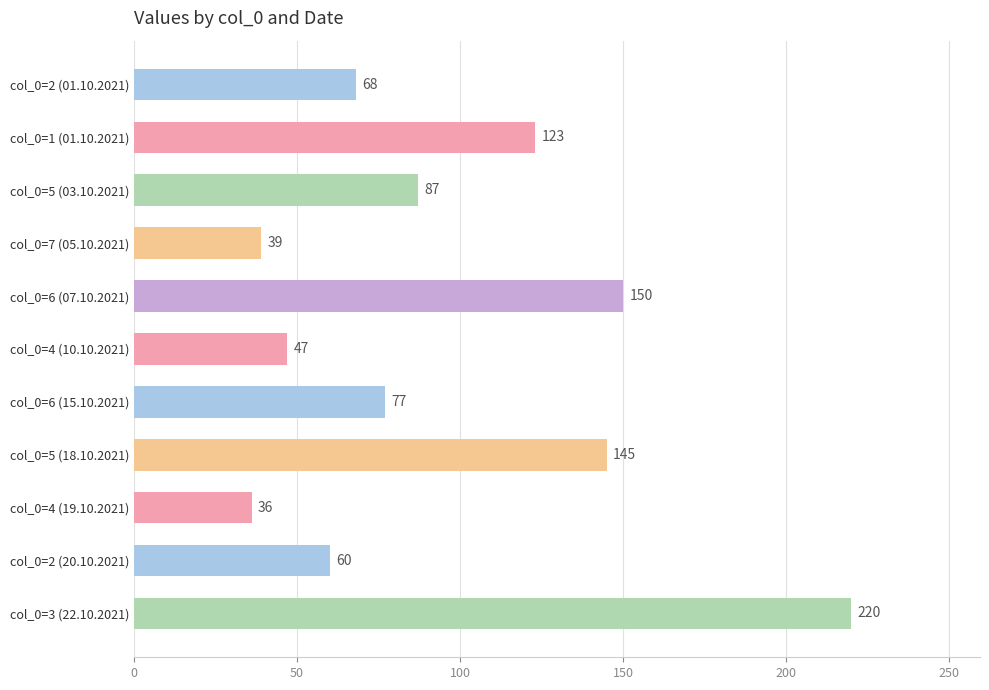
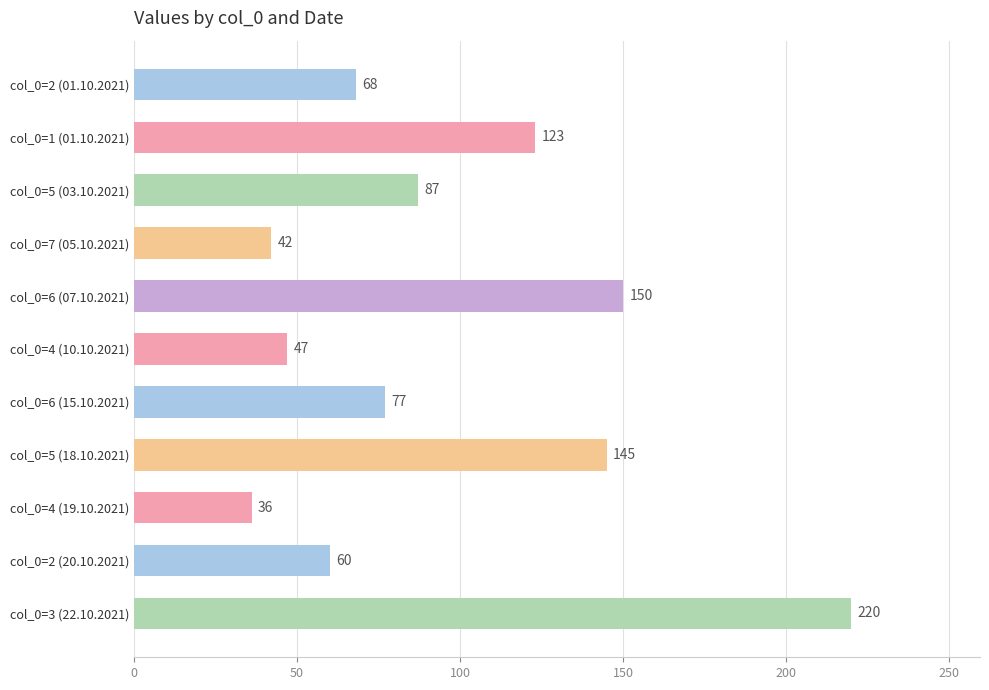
  {
    "col_0=2 (01.10.2021)": 68,
    "col_0=1 (01.10.2021)": 123,
    "col_0=5 (03.10.2021)": 87,
-   "col_0=7 (05.10.2021)": 39,
+   "col_0=7 (05.10.2021)": 42,
    "col_0=6 (07.10.2021)": 150,
    "col_0=4 (10.10.2021)": 47,
    "col_0=6 (15.10.2021)": 77,
    "col_0=5 (18.10.2021)": 145,
    "col_0=4 (19.10.2021)": 36,
    "col_0=2 (20.10.2021)": 60,
    "col_0=3 (22.10.2021)": 220
  }
